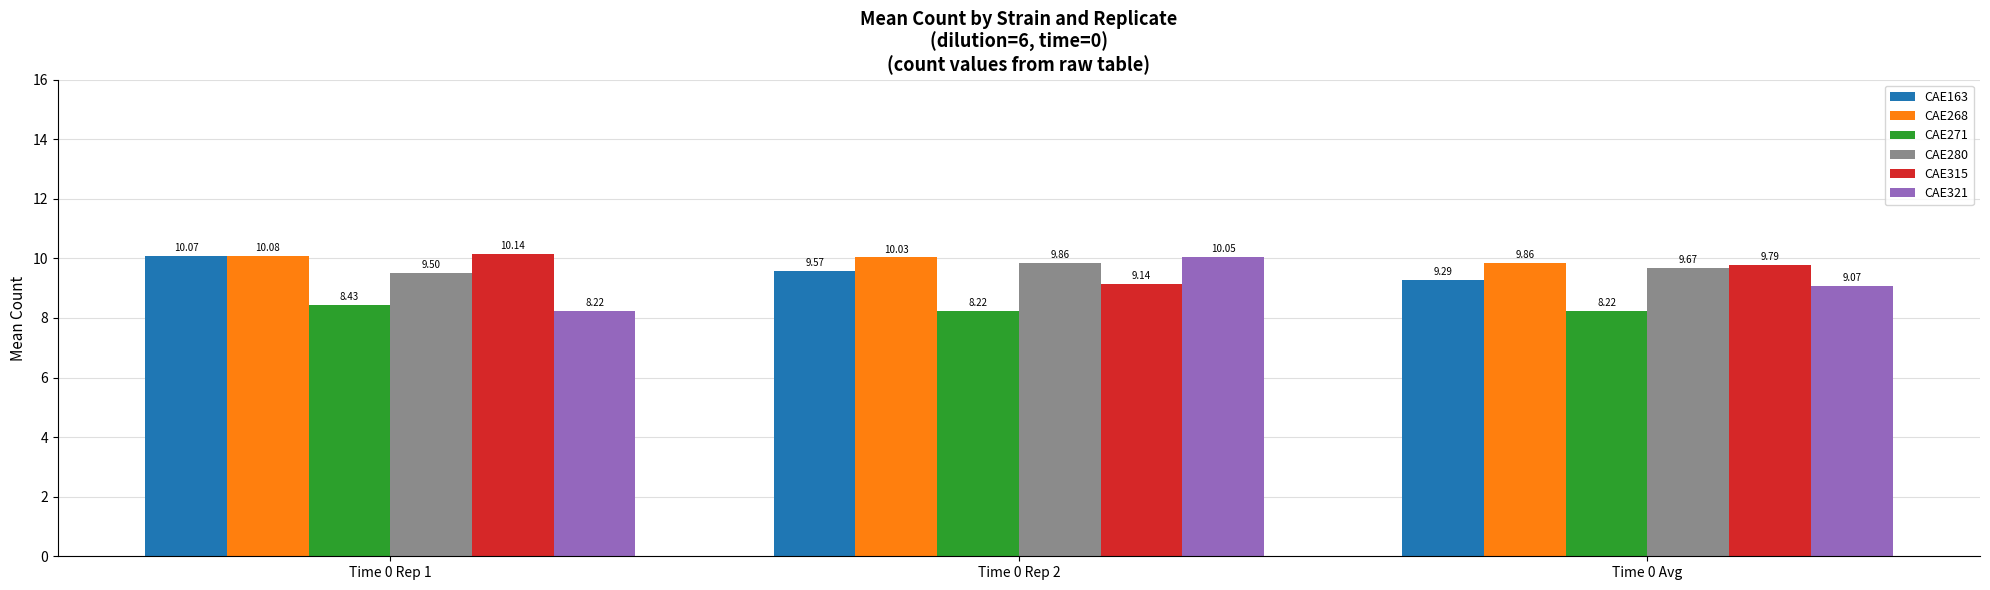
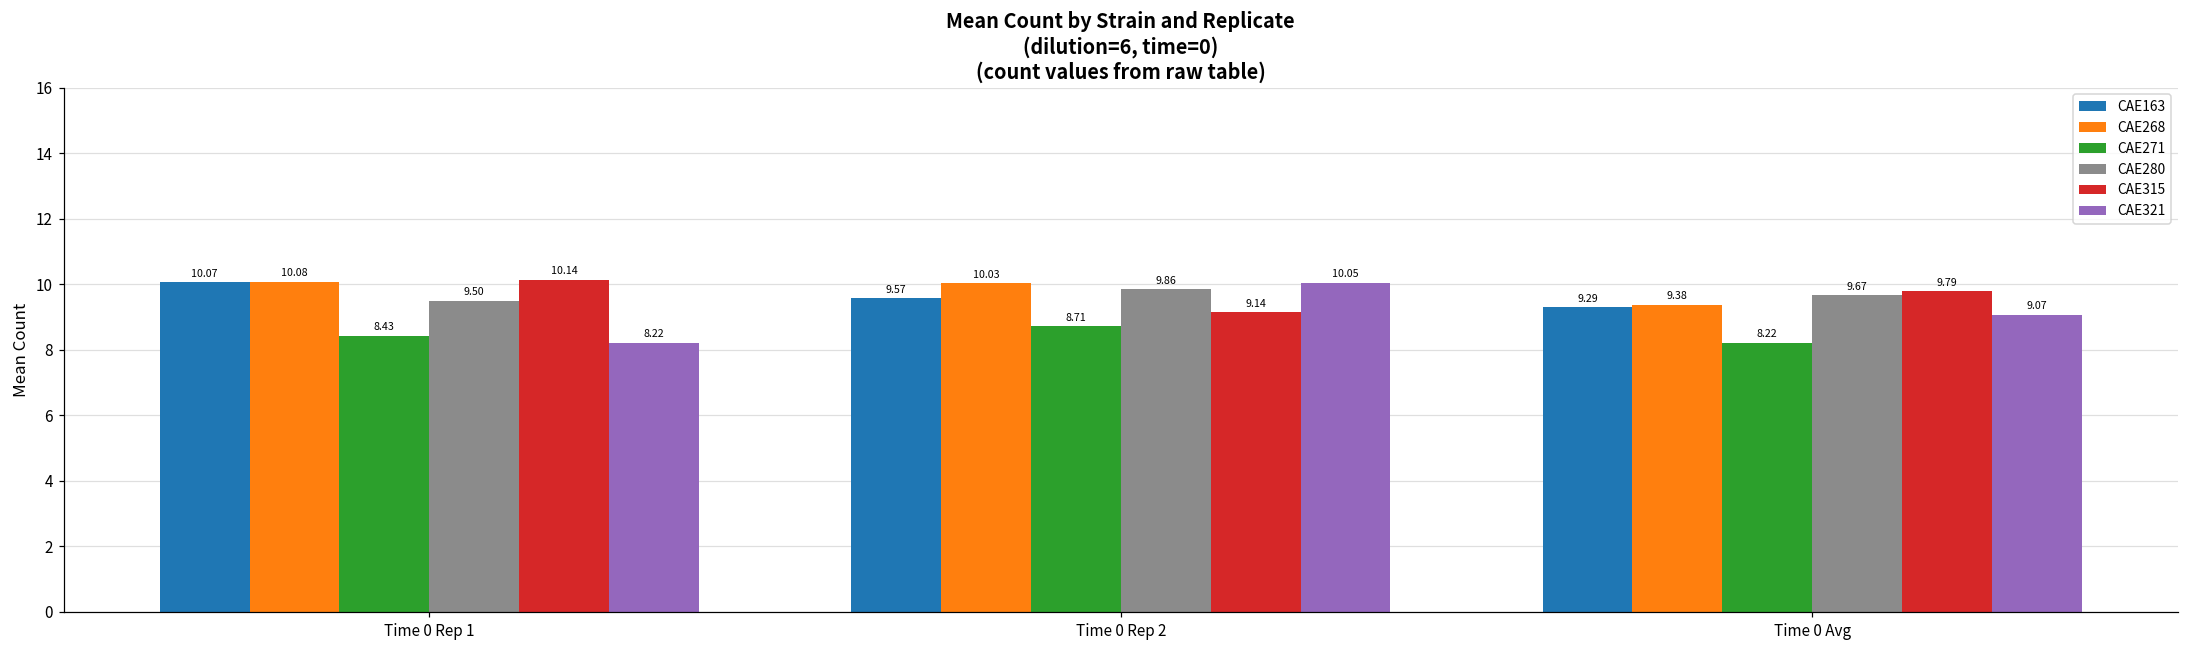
  {
    "CAE163": {
      "Time 0 Rep 1": 10.07,
      "Time 0 Rep 2": 9.57,
      "Time 0 Avg": 9.29
    },
    "CAE268": {
      "Time 0 Rep 1": 10.08,
      "Time 0 Rep 2": 10.03,
-     "Time 0 Avg": 9.86
+     "Time 0 Avg": 9.38
    },
    "CAE271": {
      "Time 0 Rep 1": 8.43,
-     "Time 0 Rep 2": 8.22,
+     "Time 0 Rep 2": 8.71,
      "Time 0 Avg": 8.22
    },
    "CAE280": {
      "Time 0 Rep 1": 9.50,
      "Time 0 Rep 2": 9.86,
      "Time 0 Avg": 9.67
    },
    "CAE315": {
      "Time 0 Rep 1": 10.14,
      "Time 0 Rep 2": 9.14,
      "Time 0 Avg": 9.79
    },
    "CAE321": {
      "Time 0 Rep 1": 8.22,
      "Time 0 Rep 2": 10.05,
      "Time 0 Avg": 9.07
    }
  }
